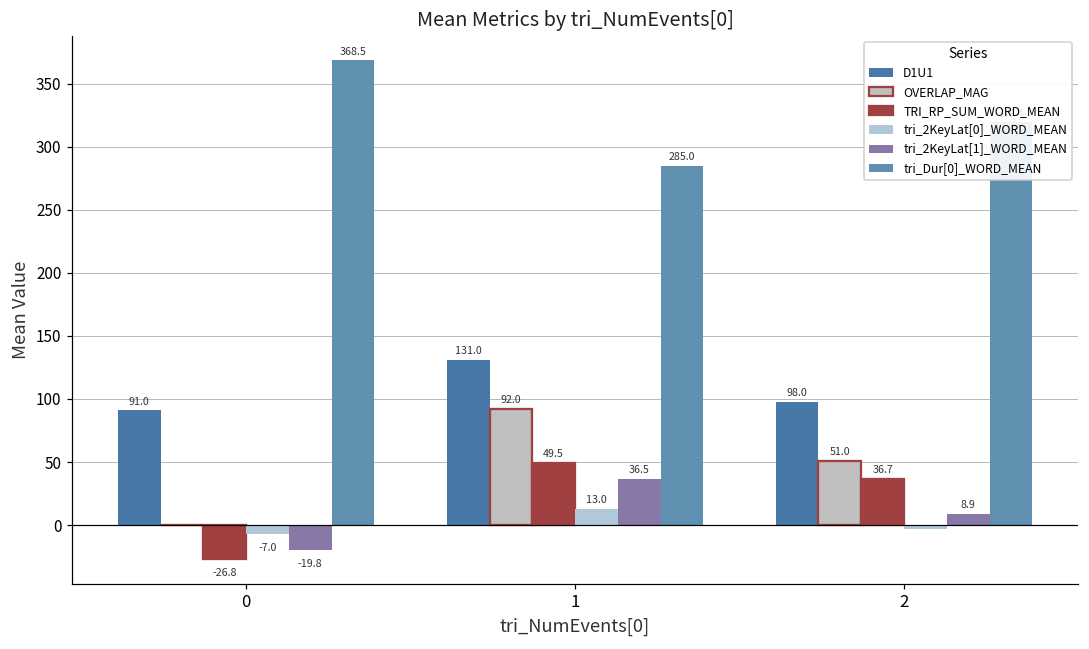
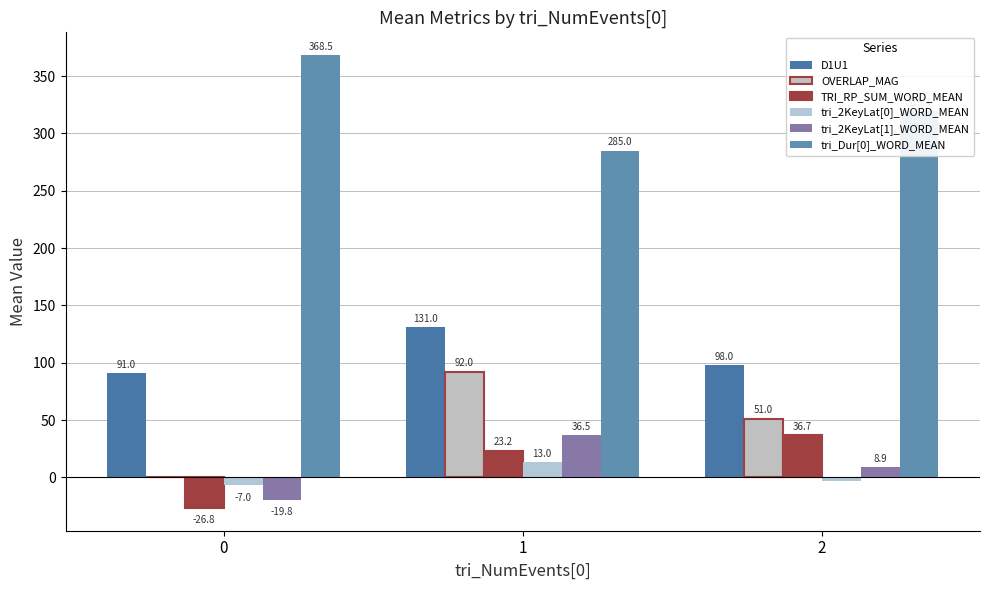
  {
    "TRI_RP_SUM_WORD_MEAN": {
      "0": -26.8,
-     "1": 49.5,
+     "1": 23.2,
      "2": 36.7
    }
  }
